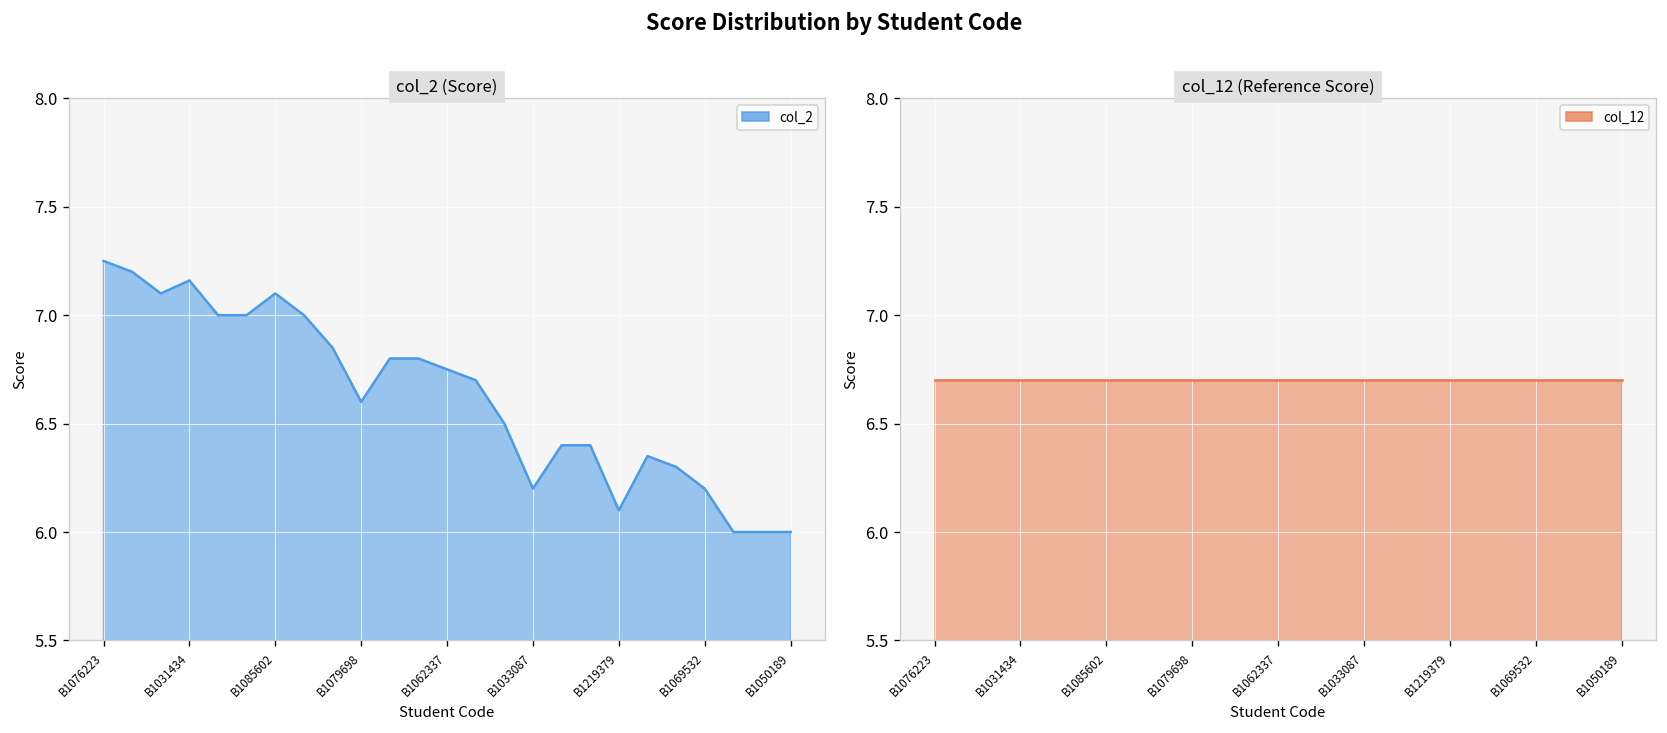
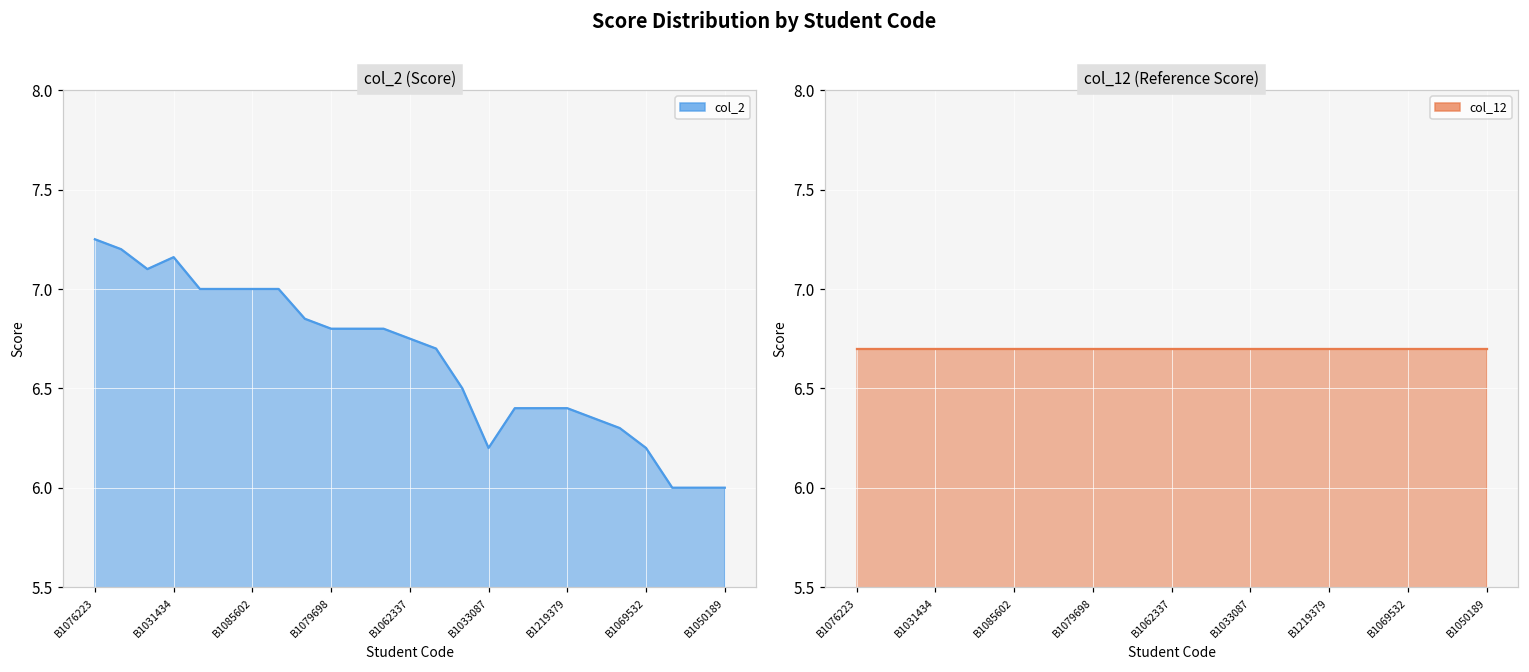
  {
    "col_2 (Score)": {
      "B1076223": 7.25,
      "B1031434": 7.16,
-     "B1085602": 7.1,
-     "B1079698": 6.6,
+     "B1085602": 7.0,
+     "B1079698": 6.8,
      "B1062337": 6.75,
      "B1033087": 6.2,
-     "B1219379": 6.1,
+     "B1219379": 6.4,
      "B1069532": 6.2,
      "B1050189": 6.0
    },
    "col_12 (Reference Score)": {
      "B1076223": 6.70,
      "B1031434": 6.70,
      "B1085602": 6.70,
      "B1079698": 6.70,
      "B1062337": 6.70,
      "B1033087": 6.70,
      "B1219379": 6.70,
      "B1069532": 6.70,
      "B1050189": 6.70
    }
  }
